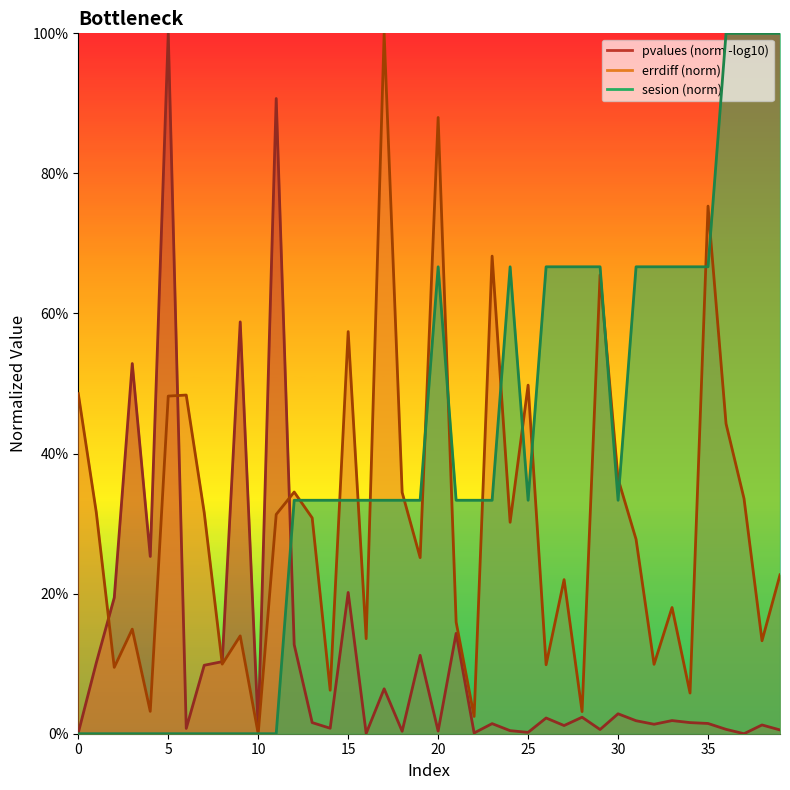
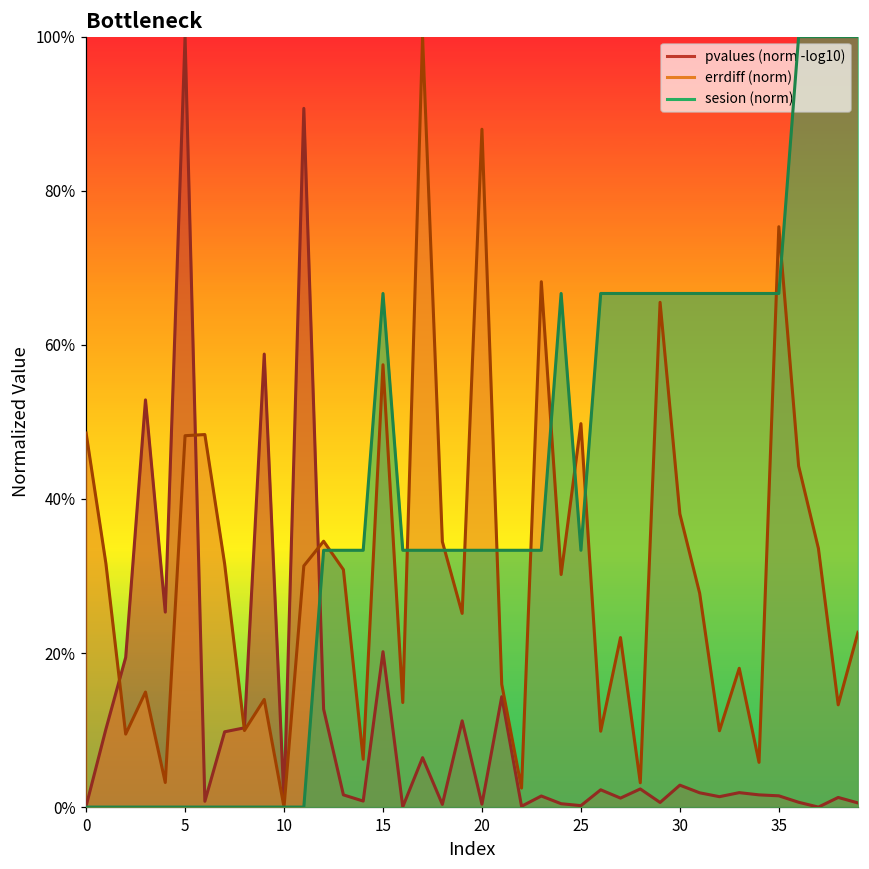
  {
    "pvalues (norm -log10)": {
      "5": "100%",
      "10": "1%",
      "15": "20%",
      "20": "0%",
      "25": "0%",
      "30": "3%",
      "35": "1%"
    },
    "errdiff (norm)": {
      "0": "49%",
      "5": "48%",
      "15": "57%",
      "20": "88%",
      "25": "50%",
-     "30": "36%",
+     "30": "38%",
      "35": "75%"
    },
    "sesion (norm)": {
      "5": "0%",
-     "15": "33%",
-     "20": "67%",
+     "15": "67%",
+     "20": "33%",
      "25": "33%",
-     "30": "33%",
+     "30": "67%",
      "35": "67%"
    }
  }
